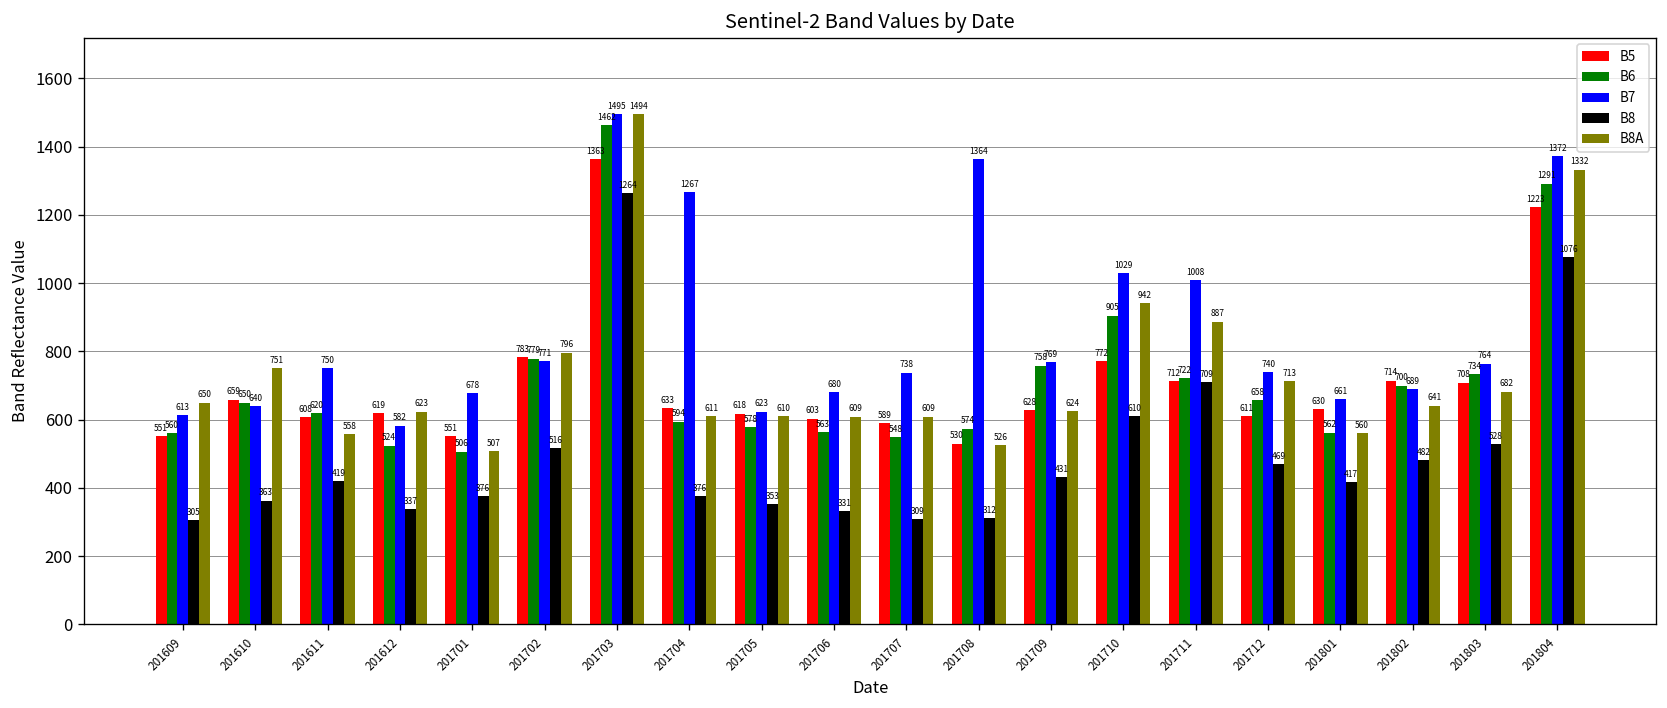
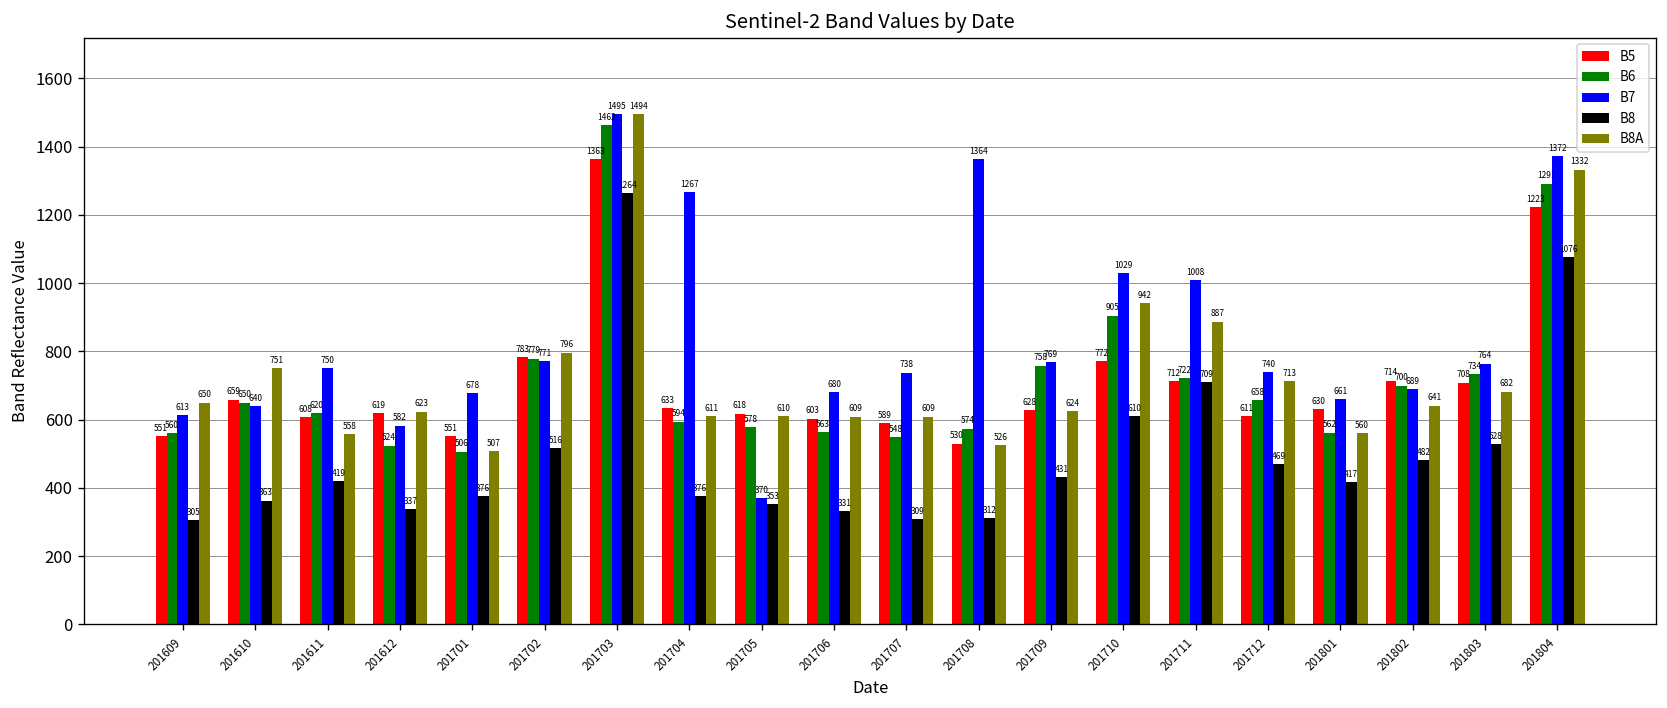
  {
    "B5": {
      "201609": 551,
      "201610": 659,
      "201611": 608,
      "201612": 619,
      "201701": 551,
      "201703": 1363,
      "201704": 633,
      "201705": 618,
      "201706": 603,
      "201707": 589,
      "201708": 530,
      "201709": 628,
      "201710": 772,
      "201711": 712,
      "201712": 611,
      "201801": 630,
      "201802": 714,
      "201803": 708,
      "201804": 1223
    },
    "B6": {
      "201609": 560,
      "201610": 650,
      "201611": 620,
      "201612": 524,
      "201701": 506,
      "201703": 1462,
      "201704": 594,
      "201705": 578,
      "201706": 563,
      "201707": 548,
      "201708": 574,
      "201709": 758,
      "201710": 905,
      "201711": 722,
      "201712": 658,
      "201801": 562,
      "201802": 700,
      "201803": 734,
      "201804": 1291
    },
    "B7": {
      "201609": 613,
      "201610": 640,
      "201611": 750,
      "201612": 582,
      "201701": 678,
      "201703": 1495,
      "201704": 1267,
-     "201705": 623,
+     "201705": 370,
      "201706": 680,
      "201707": 738,
      "201708": 1364,
      "201709": 769,
      "201710": 1029,
      "201711": 1008,
      "201712": 740,
      "201801": 661,
      "201802": 689,
      "201803": 764,
      "201804": 1372
    },
    "B8": {
      "201609": 305,
      "201610": 363,
      "201611": 419,
      "201612": 337,
      "201701": 376,
      "201702": 516,
      "201703": 1264,
      "201704": 376,
      "201705": 353,
      "201706": 331,
      "201707": 309,
      "201708": 312,
      "201709": 431,
      "201710": 610,
      "201711": 709,
      "201712": 469,
      "201801": 417,
      "201802": 482,
      "201803": 528,
      "201804": 1076
    },
    "B8A": {
      "201609": 650,
      "201610": 751,
      "201611": 558,
      "201612": 623,
      "201701": 507,
      "201702": 796,
      "201703": 1494,
      "201704": 611,
      "201705": 610,
      "201706": 609,
      "201707": 609,
      "201708": 526,
      "201709": 624,
      "201710": 942,
      "201711": 887,
      "201712": 713,
      "201801": 560,
      "201802": 641,
      "201803": 682,
      "201804": 1332
    }
  }
